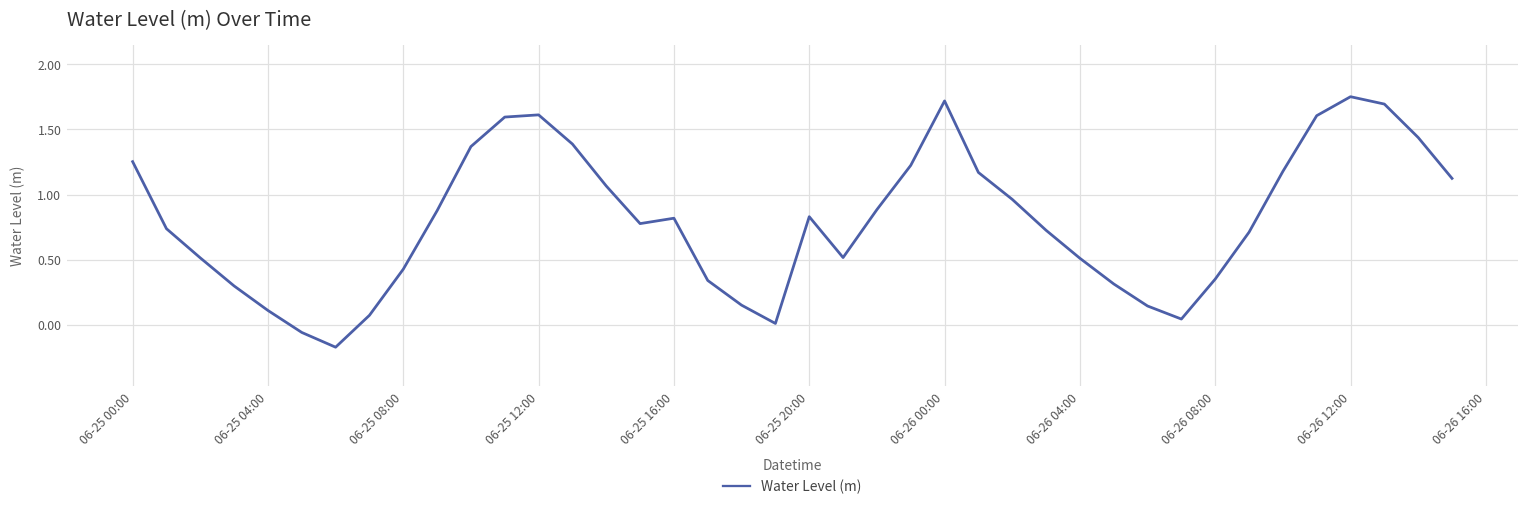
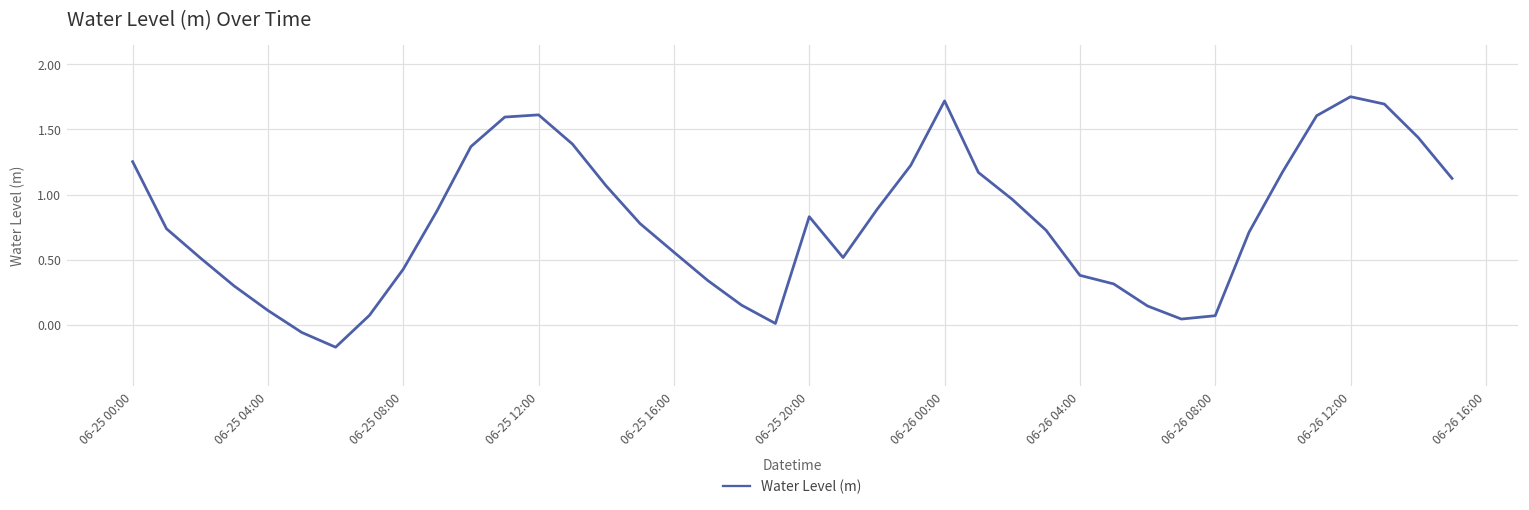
  {
    "06-25 00:00": 1.25,
    "06-25 04:00": 0.11,
    "06-25 08:00": 0.43,
    "06-25 12:00": 1.61,
-   "06-25 16:00": 0.82,
+   "06-25 16:00": 0.56,
    "06-25 20:00": 0.83,
    "06-26 00:00": 1.72,
-   "06-26 04:00": 0.51,
-   "06-26 08:00": 0.35,
+   "06-26 04:00": 0.38,
+   "06-26 08:00": 0.07,
    "06-26 12:00": 1.75
  }
